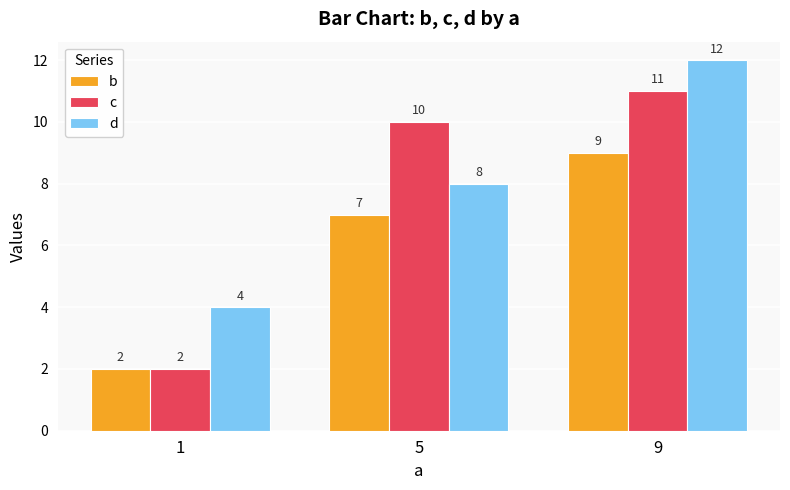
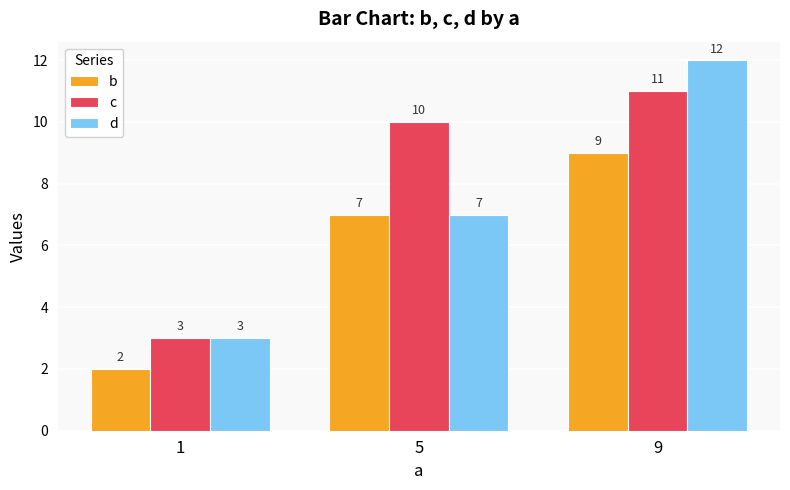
  {
    "b": {
      "1": 2,
      "5": 7,
      "9": 9
    },
    "c": {
-     "1": 2,
+     "1": 3,
      "5": 10,
      "9": 11
    },
    "d": {
-     "1": 4,
-     "5": 8,
+     "1": 3,
+     "5": 7,
      "9": 12
    }
  }
